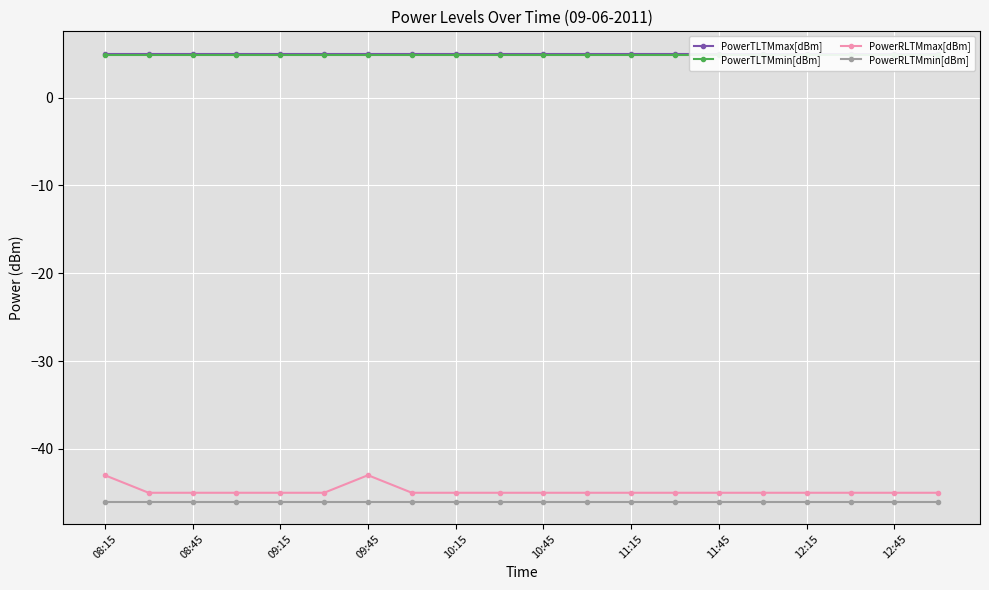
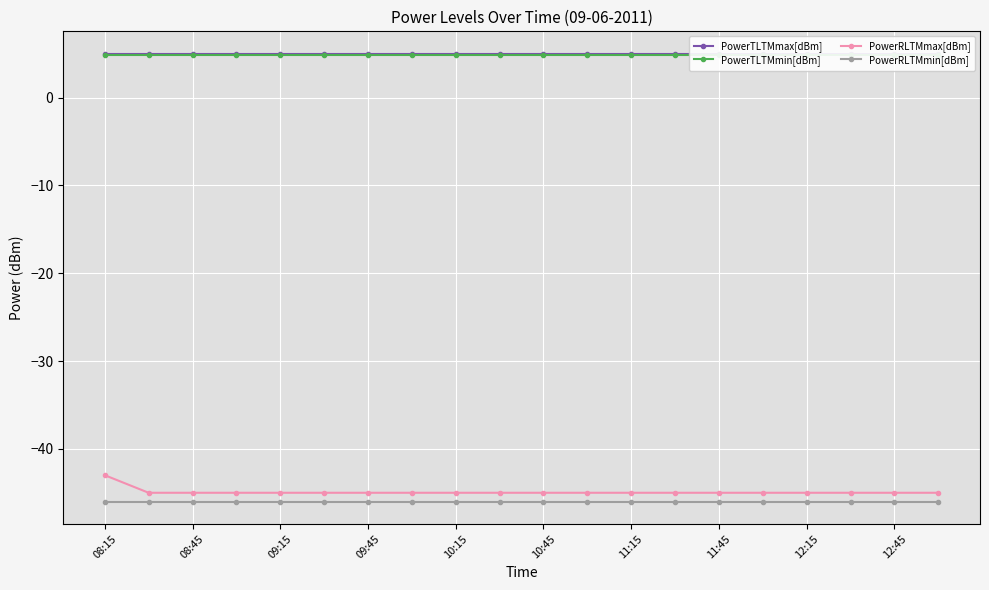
  {
    "PowerRLTMmax[dBm]": {
      "08:15": -43,
      "08:45": -45,
      "09:15": -45,
-     "09:45": -43,
+     "09:45": -45,
      "10:15": -45,
      "10:45": -45,
      "11:15": -45,
      "11:45": -45,
      "12:15": -45,
      "12:45": -45
    },
    "PowerRLTMmin[dBm]": {
      "08:15": -46,
      "08:45": -46,
      "09:15": -46,
      "09:45": -46,
      "10:15": -46,
      "10:45": -46,
      "11:15": -46,
      "11:45": -46,
      "12:15": -46,
      "12:45": -46
    }
  }
